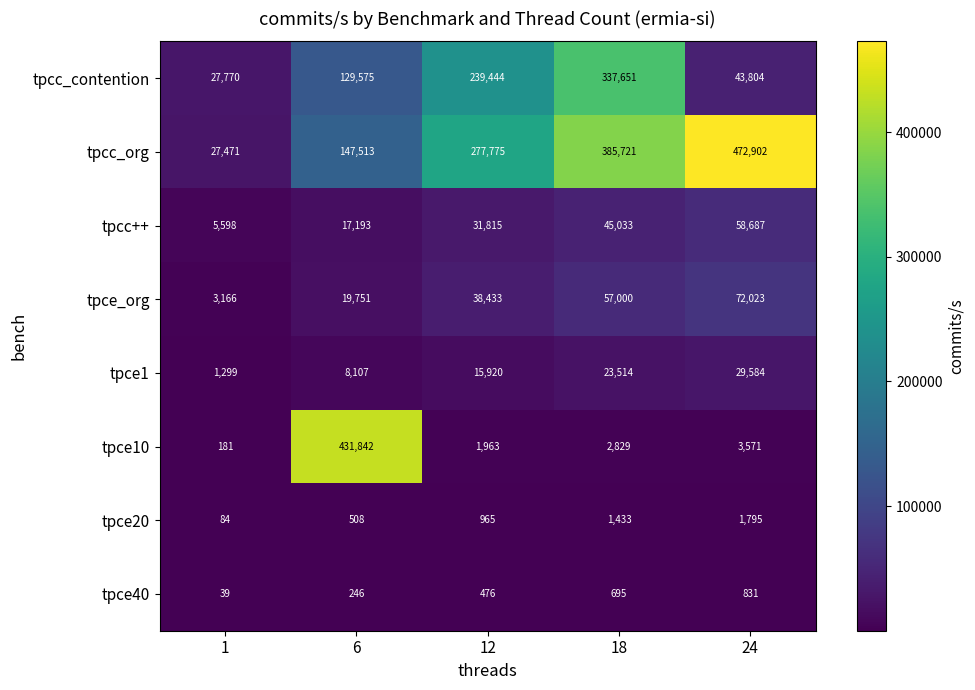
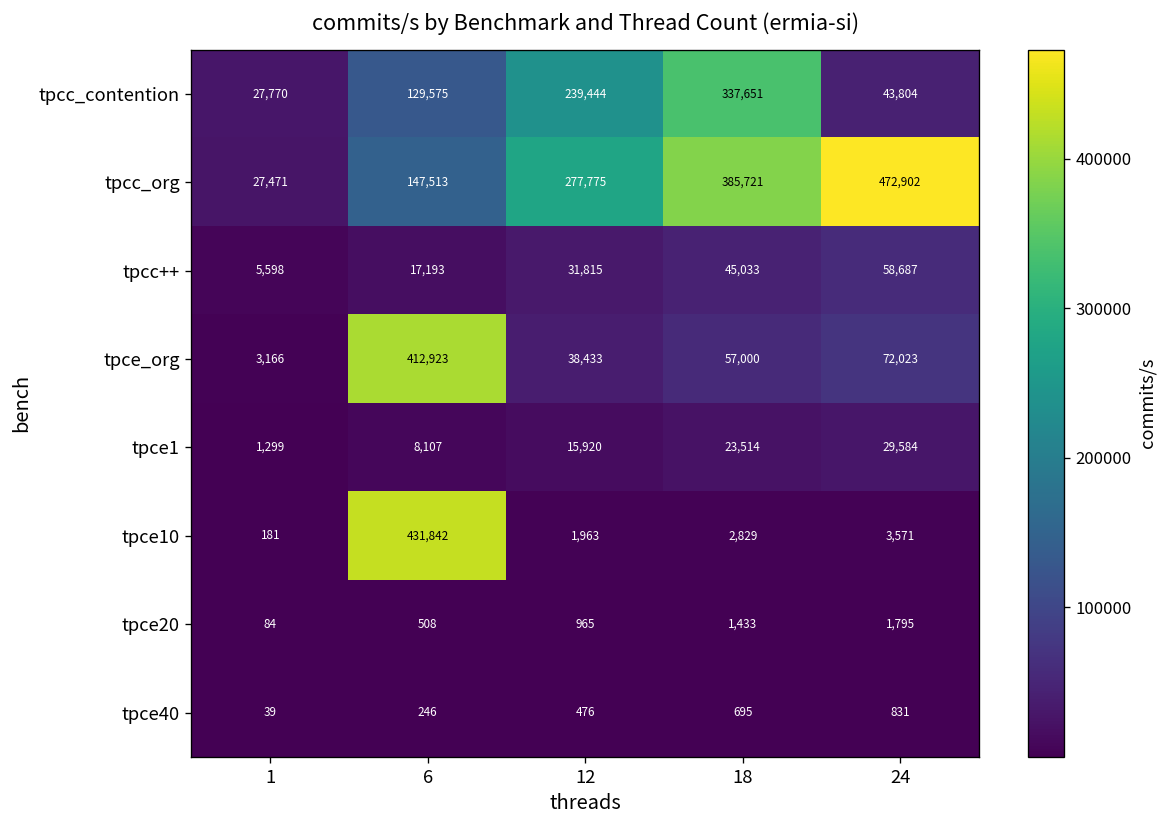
  {
    "tpcc_contention": {
      "1": "27,770",
      "6": "129,575",
      "12": "239,444",
      "18": "337,651",
      "24": "43,804"
    },
    "tpcc_org": {
      "1": "27,471",
      "6": "147,513",
      "12": "277,775",
      "18": "385,721",
      "24": "472,902"
    },
    "tpcc++": {
      "1": "5,598",
      "6": "17,193",
      "12": "31,815",
      "18": "45,033",
      "24": "58,687"
    },
    "tpce_org": {
      "1": "3,166",
-     "6": "19,751",
+     "6": "412,923",
      "12": "38,433",
      "18": "57,000",
      "24": "72,023"
    },
    "tpce1": {
      "1": "1,299",
      "6": "8,107",
      "12": "15,920",
      "18": "23,514",
      "24": "29,584"
    },
    "tpce10": {
      "1": "181",
      "6": "431,842",
      "12": "1,963",
      "18": "2,829",
      "24": "3,571"
    },
    "tpce20": {
      "1": "84",
      "6": "508",
      "12": "965",
      "18": "1,433",
      "24": "1,795"
    },
    "tpce40": {
      "1": "39",
      "6": "246",
      "12": "476",
      "18": "695",
      "24": "831"
    }
  }
